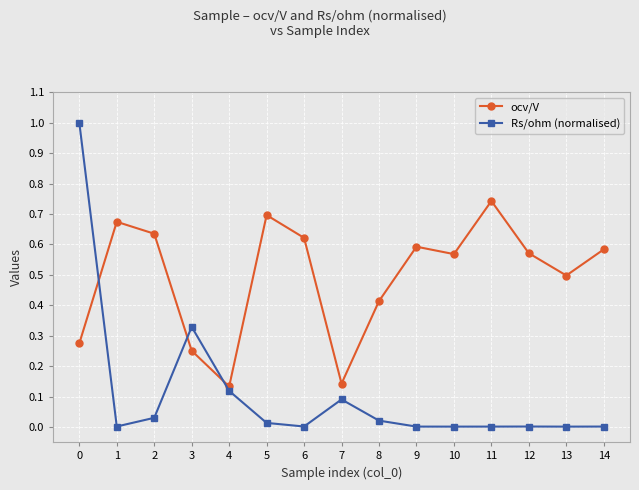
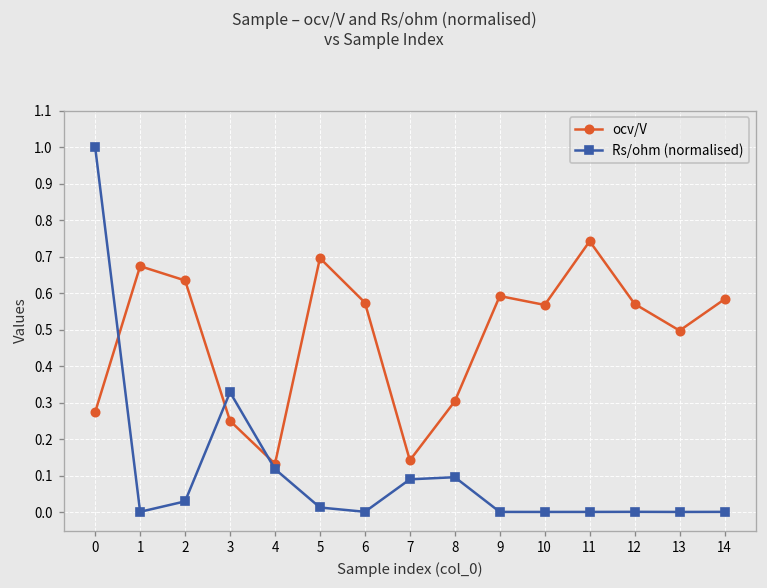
  {
    "ocv/V": {
      "0": 0.27,
      "1": 0.67,
      "2": 0.64,
      "3": 0.25,
      "4": 0.13,
      "5": 0.70,
-     "6": 0.62,
+     "6": 0.57,
      "7": 0.14,
-     "8": 0.41,
+     "8": 0.30,
      "9": 0.59,
      "10": 0.57,
      "11": 0.74,
      "12": 0.57,
      "13": 0.50,
      "14": 0.58
    },
    "Rs/ohm (normalised)": {
      "0": 1.00,
      "1": 0.00,
      "2": 0.03,
      "3": 0.33,
      "4": 0.12,
      "5": 0.01,
      "6": 0.00,
      "7": 0.09,
-     "8": 0.02,
+     "8": 0.10,
      "9": 0.00,
      "10": 0.00,
      "11": 0.00,
      "12": 0.00,
      "13": 0.00,
      "14": 0.00
    }
  }
